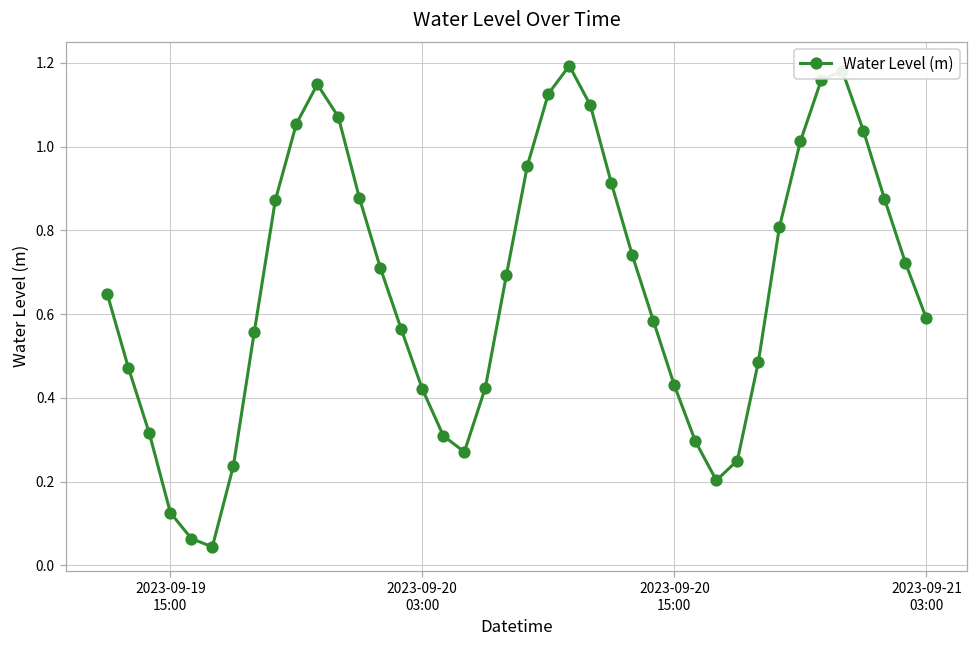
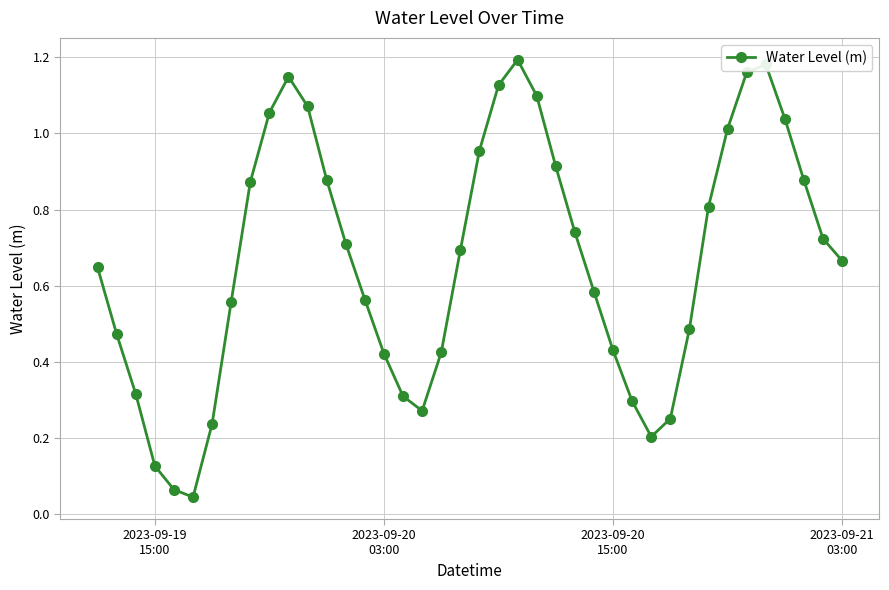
  {
    "2023-09-19 15:00": 0.13,
    "2023-09-20 03:00": 0.42,
    "2023-09-20 15:00": 0.43,
-   "2023-09-21 03:00": 0.59
+   "2023-09-21 03:00": 0.67
  }
